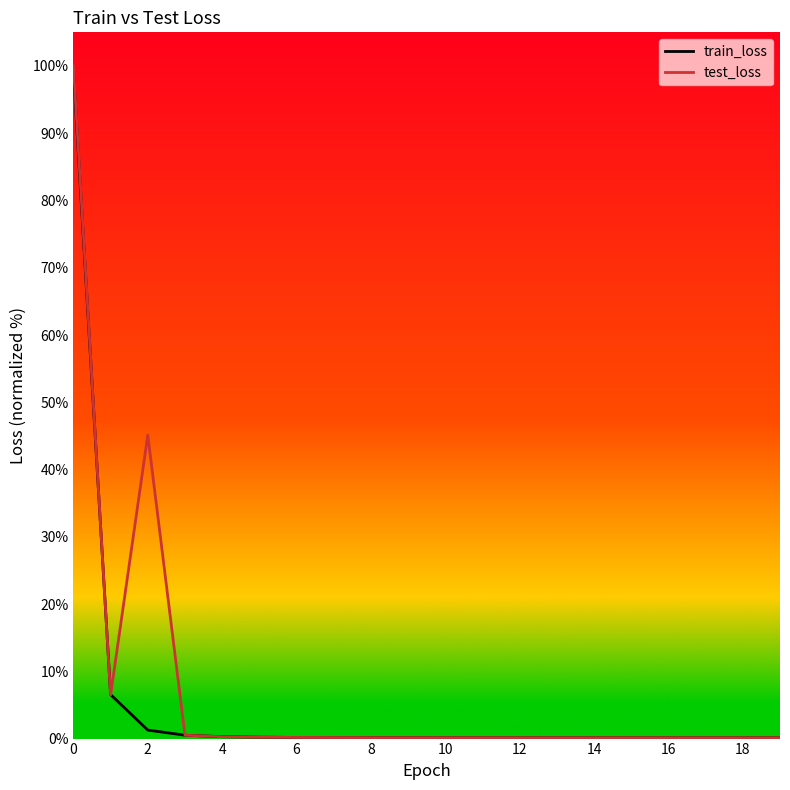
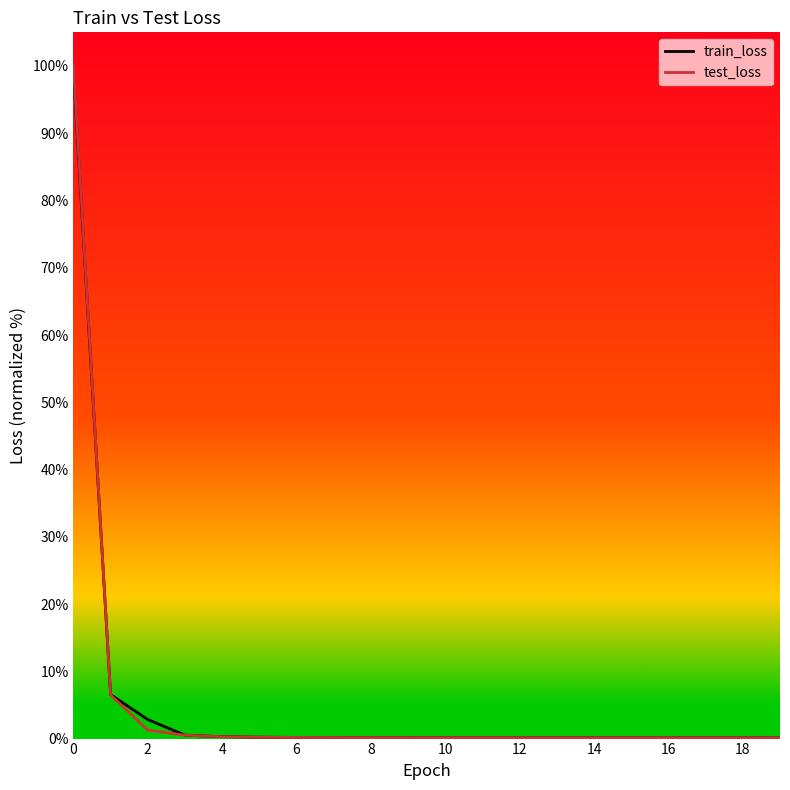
  {
    "train_loss": {
      "0": "99%",
-     "2": "1%"
+     "2": "3%"
    },
    "test_loss": {
      "0": "100%",
-     "2": "45%"
+     "2": "1%"
    }
  }
